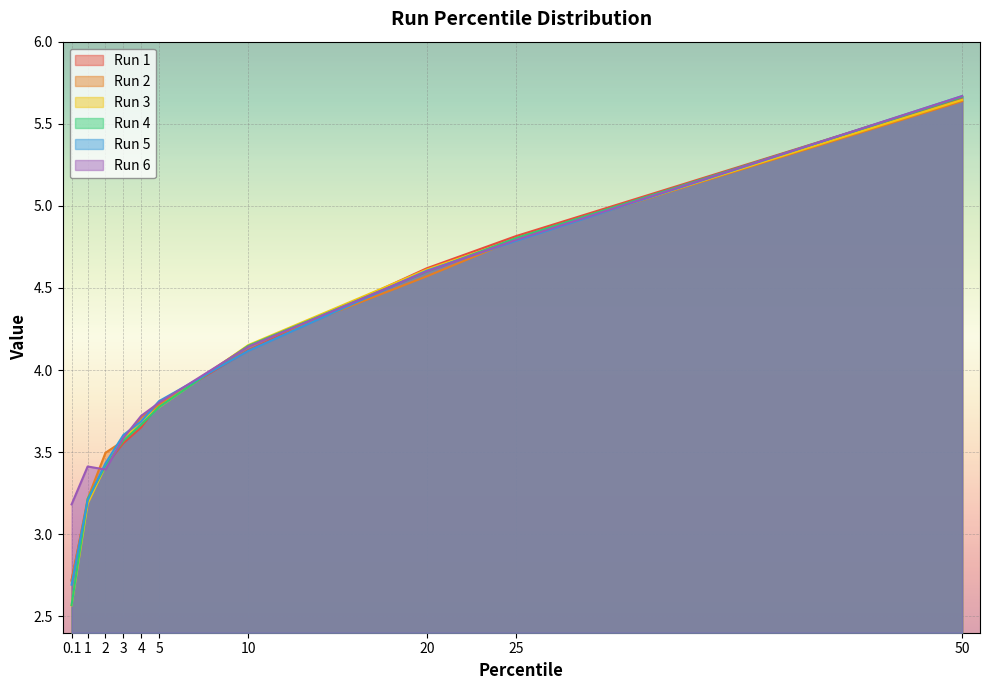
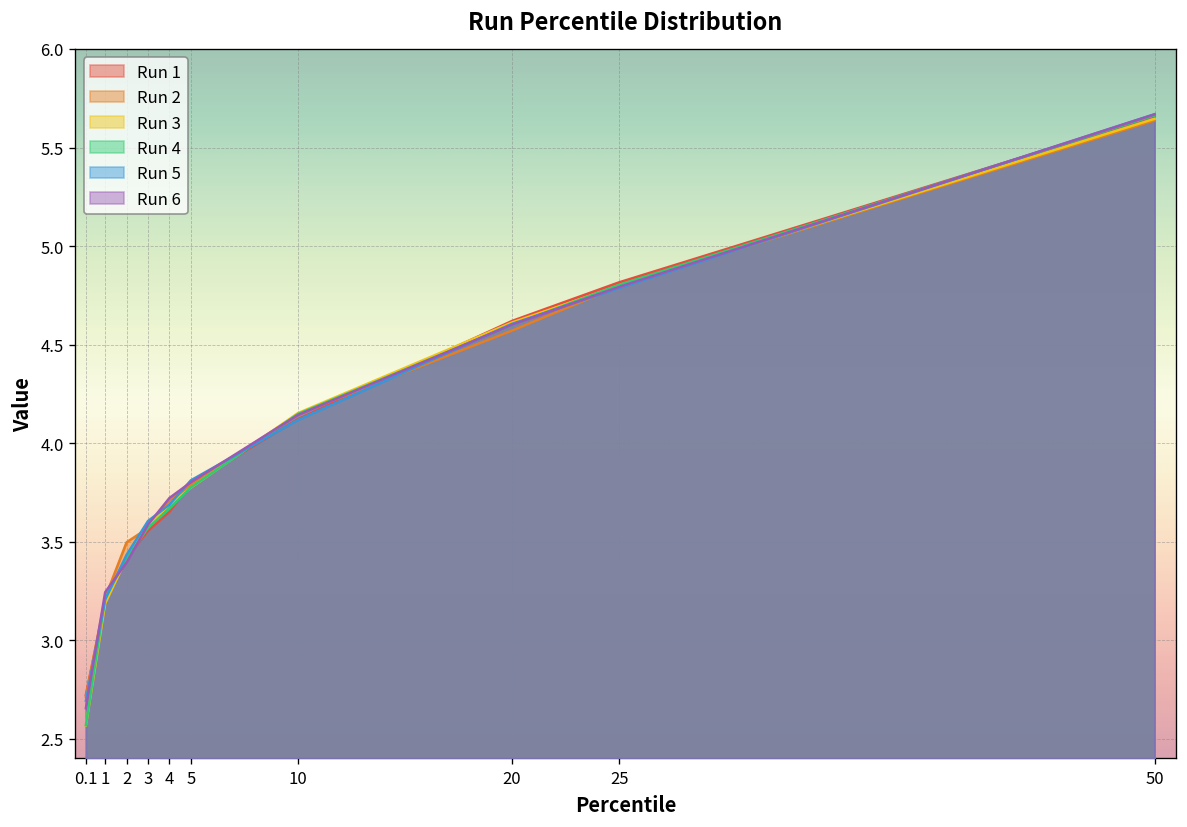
  {
    "Run 4": {
      "4": 3.67
    },
    "Run 5": {
      "0.1": 2.69,
      "3": 3.60
    },
    "Run 6": {
-     "0.1": 3.18,
-     "1": 3.41,
+     "0.1": 2.65,
+     "1": 3.24,
      "2": 3.39
    }
  }
